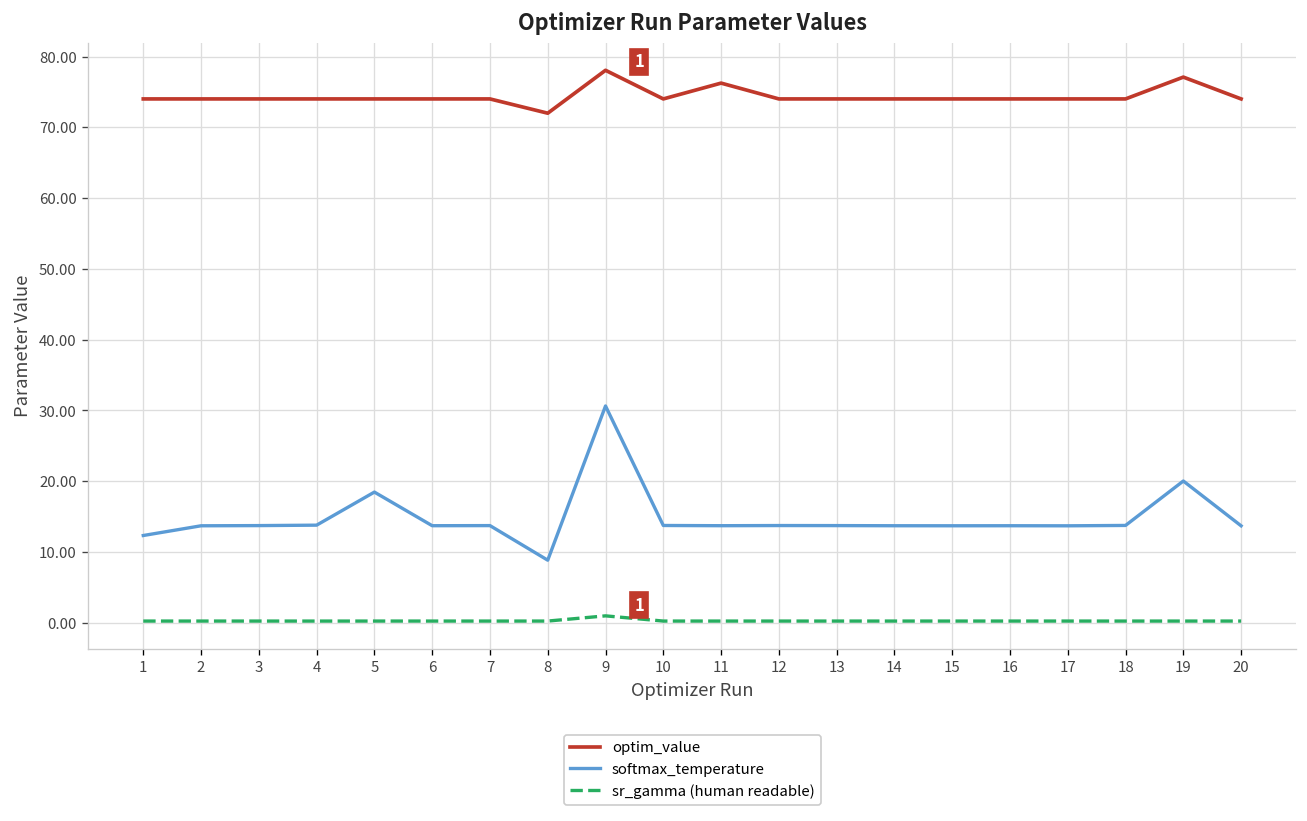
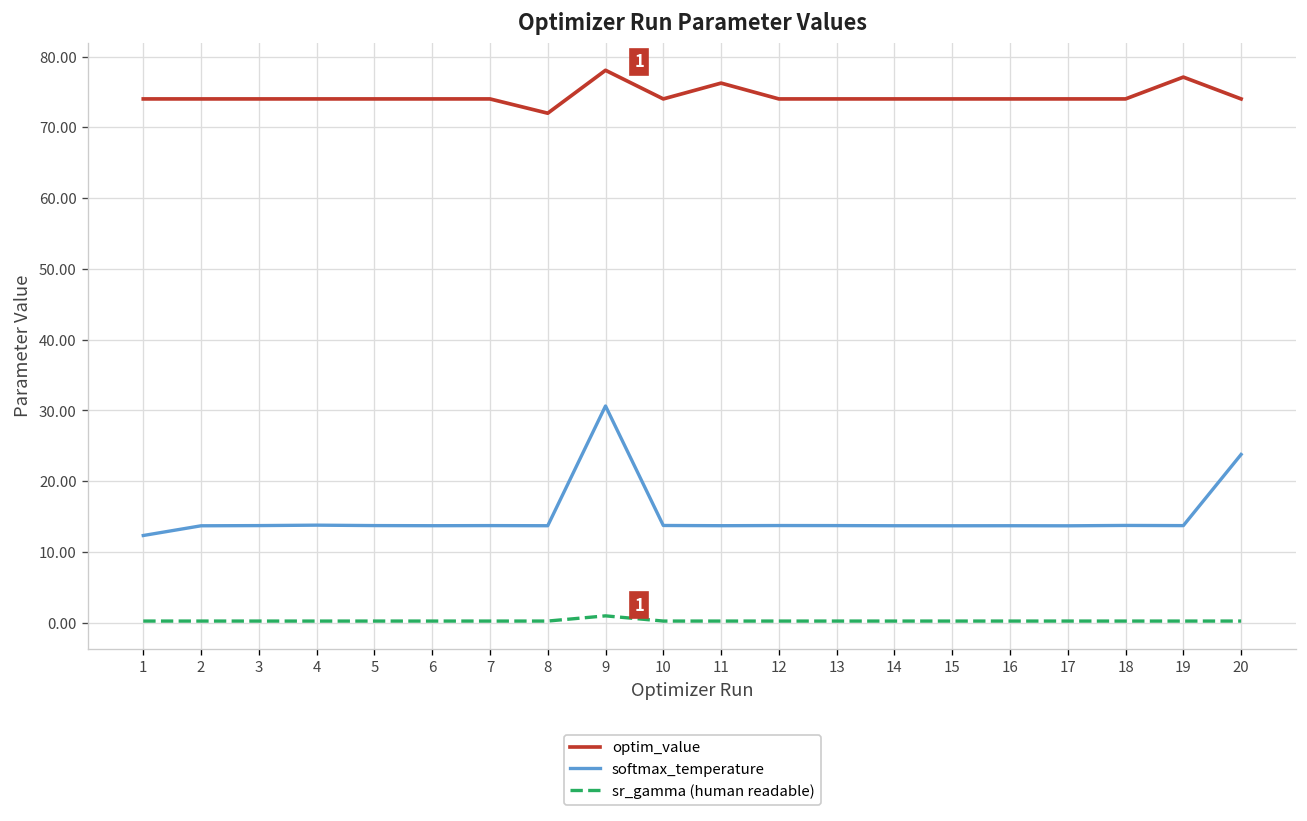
  {
    "optim_value": {
      "1": 74,
      "2": 74,
      "3": 74,
      "4": 74,
      "5": 74,
      "6": 74,
      "7": 74,
      "8": 72,
      "10": 74,
      "11": 76,
      "12": 74,
      "13": 74,
      "14": 74,
      "15": 74,
      "16": 74,
      "17": 74,
      "18": 74,
      "19": 77,
      "20": 74
    },
    "softmax_temperature": {
      "1": 12,
      "2": 14,
      "3": 14,
      "4": 14,
-     "5": 18,
+     "5": 14,
      "6": 14,
      "7": 14,
-     "8": 9,
+     "8": 14,
      "9": 31,
      "10": 14,
      "11": 14,
      "12": 14,
      "13": 14,
      "14": 14,
      "15": 14,
      "16": 14,
      "17": 14,
      "18": 14,
-     "19": 20,
-     "20": 14
+     "19": 14,
+     "20": 24
    },
    "sr_gamma (human readable)": {
      "1": 0,
      "2": 0,
      "3": 0,
      "4": 0,
      "5": 0,
      "6": 0,
      "7": 0,
      "8": 0,
      "11": 0,
      "12": 0,
      "13": 0,
      "14": 0,
      "15": 0,
      "16": 0,
      "17": 0,
      "18": 0,
      "19": 0,
      "20": 0
    }
  }
